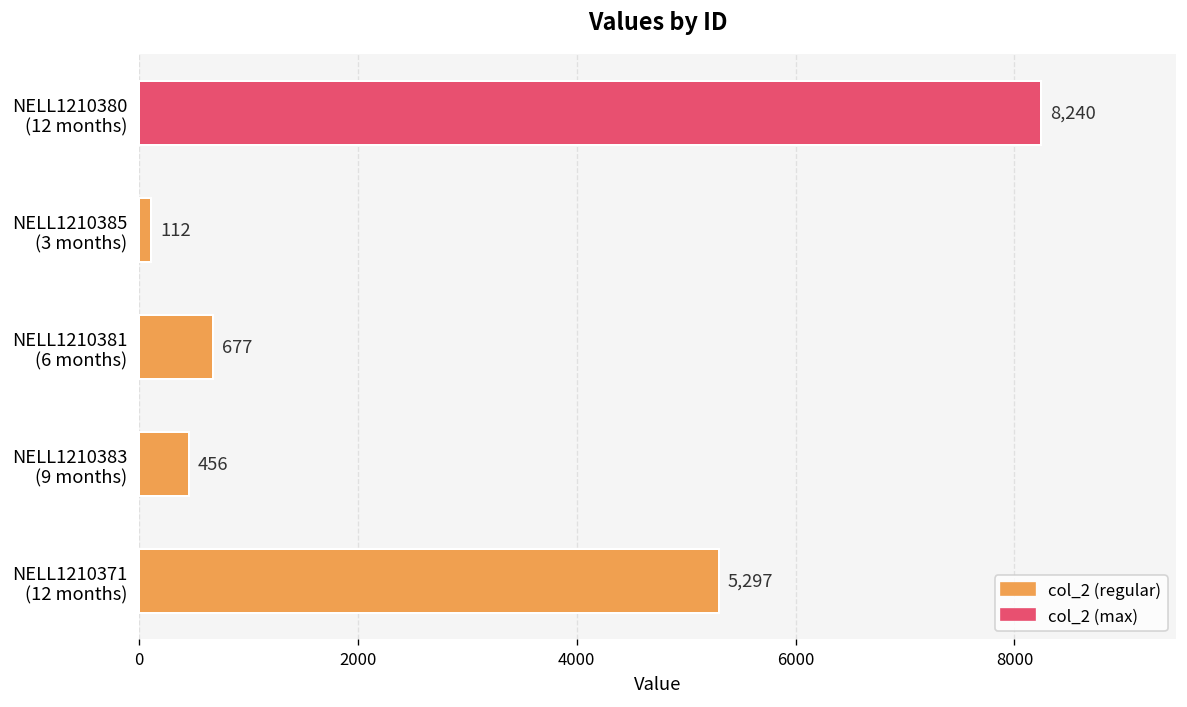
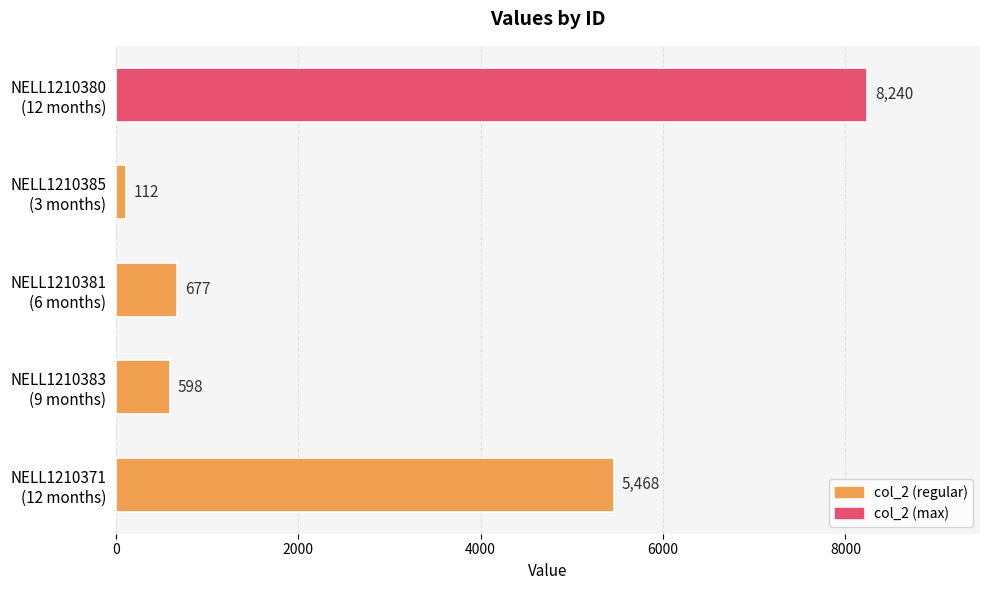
  {
    "NELL1210380 (12 months)": "8,240",
    "NELL1210385 (3 months)": "112",
    "NELL1210381 (6 months)": "677",
-   "NELL1210383 (9 months)": "456",
-   "NELL1210371 (12 months)": "5,297"
+   "NELL1210383 (9 months)": "598",
+   "NELL1210371 (12 months)": "5,468"
  }
